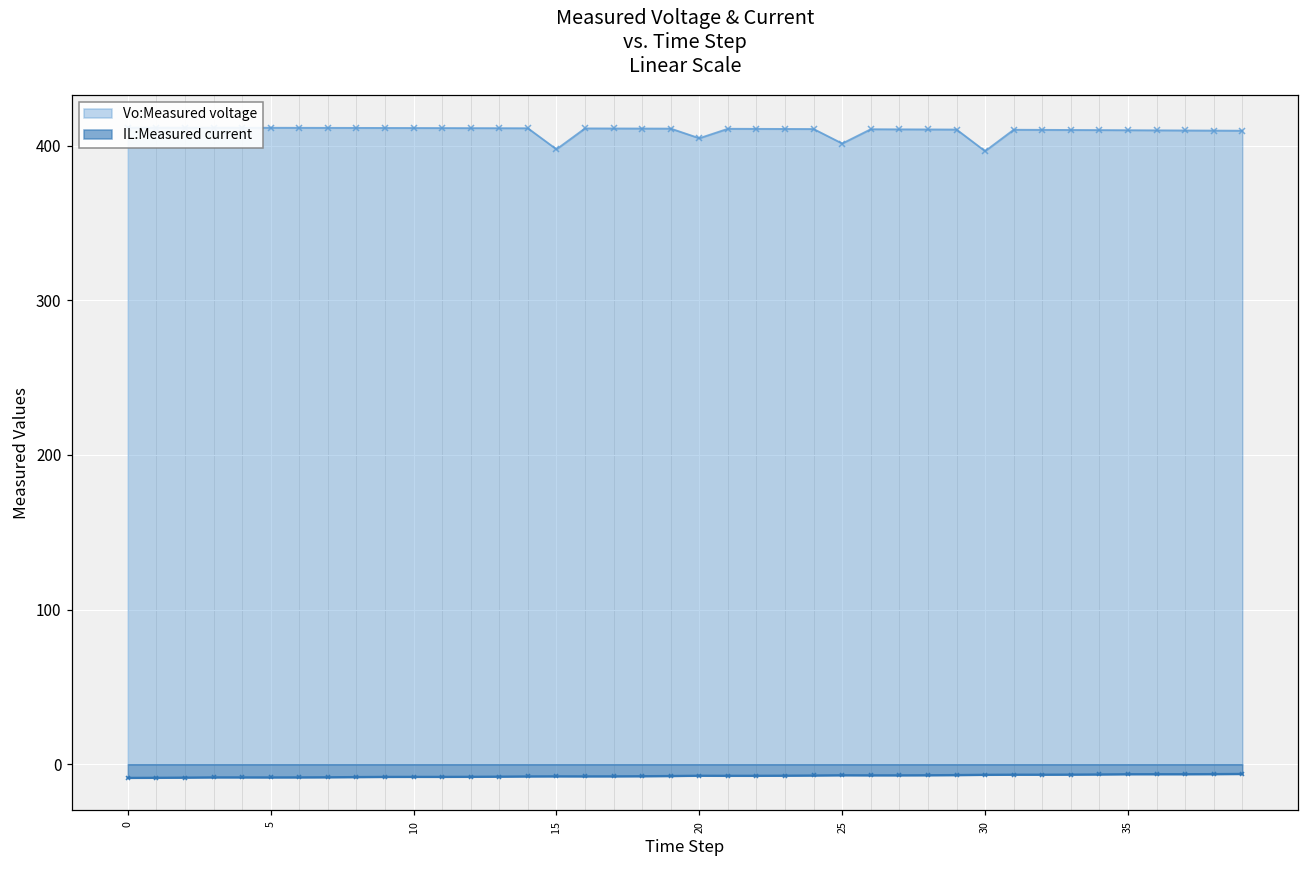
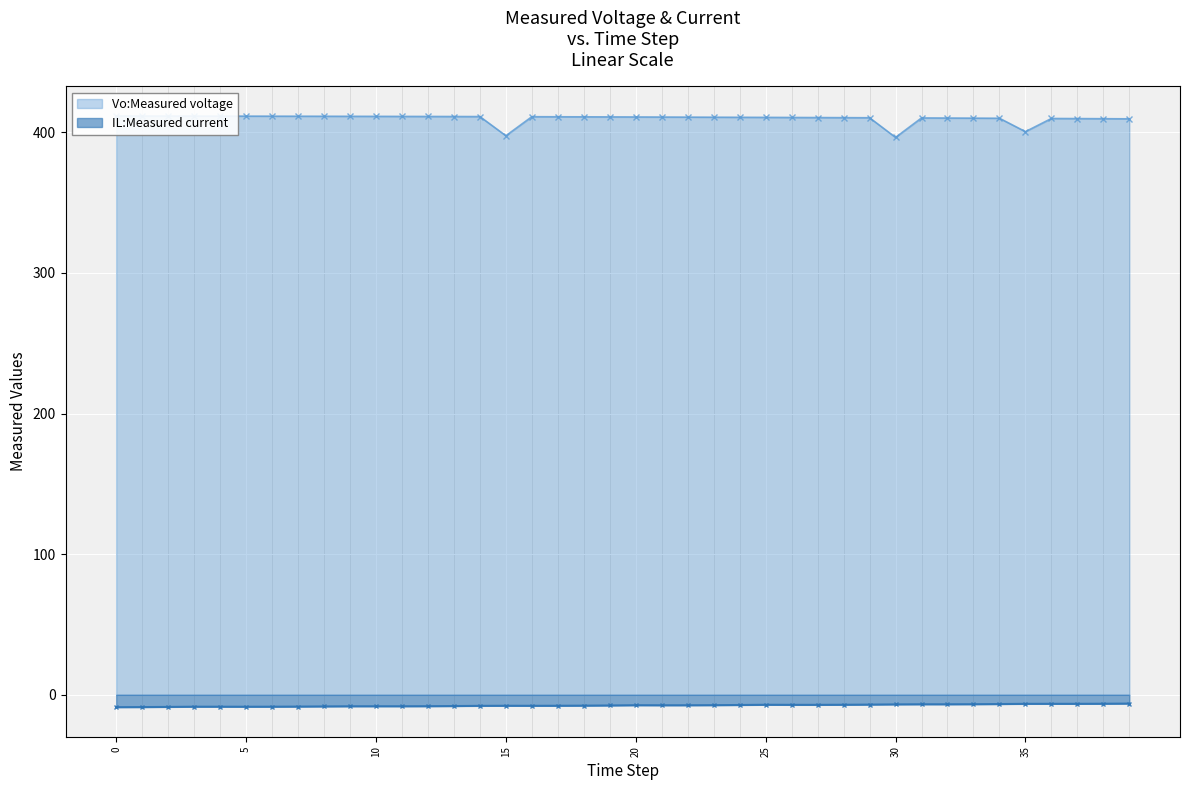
  {
    "Vo:Measured voltage": {
      "5": 412,
      "10": 411,
      "15": 398,
-     "20": 405,
-     "25": 401,
+     "20": 411,
+     "25": 411,
      "30": 396,
-     "35": 410
+     "35": 401
    }
  }
